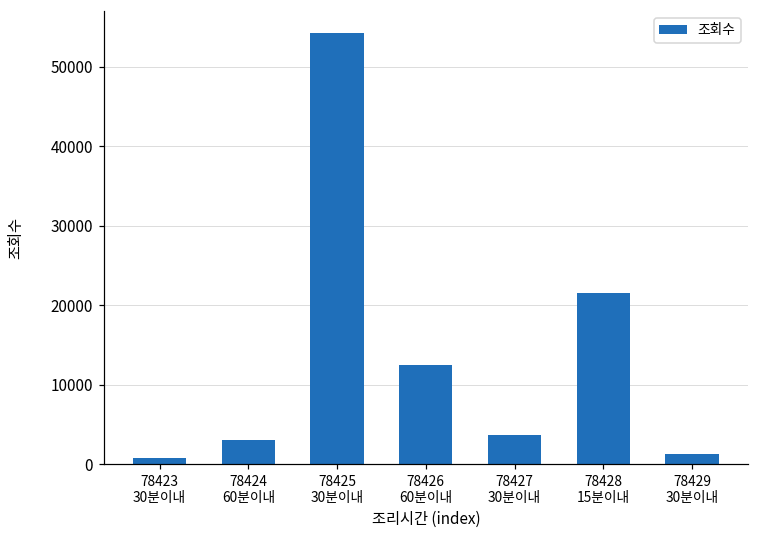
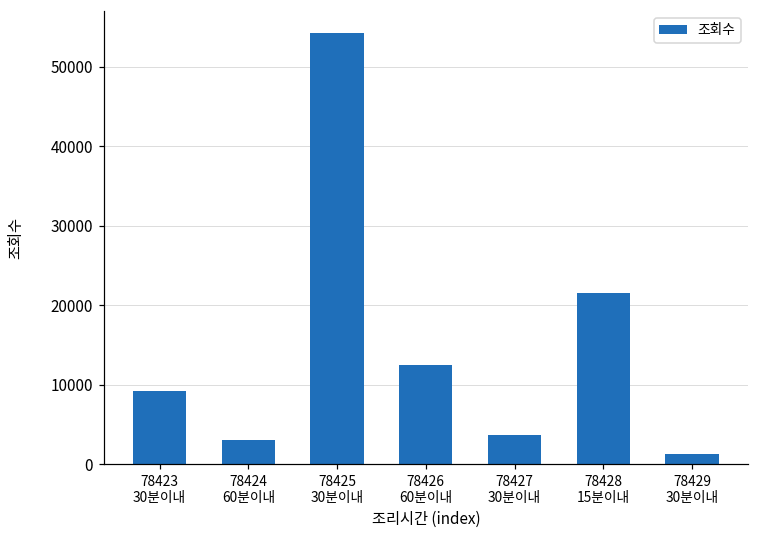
  {
-   "78423 30분이내": 1000,
+   "78423 30분이내": 9000,
    "78424 60분이내": 3000,
    "78425 30분이내": 54000,
    "78426 60분이내": 13000,
    "78427 30분이내": 4000,
    "78428 15분이내": 22000,
    "78429 30분이내": 1000
  }
